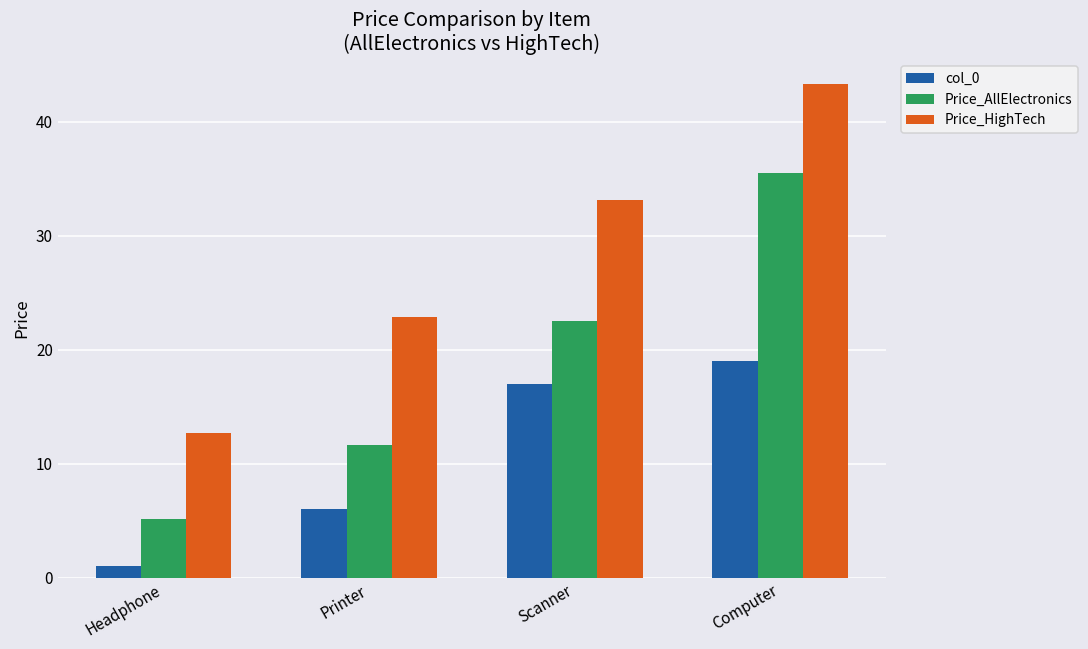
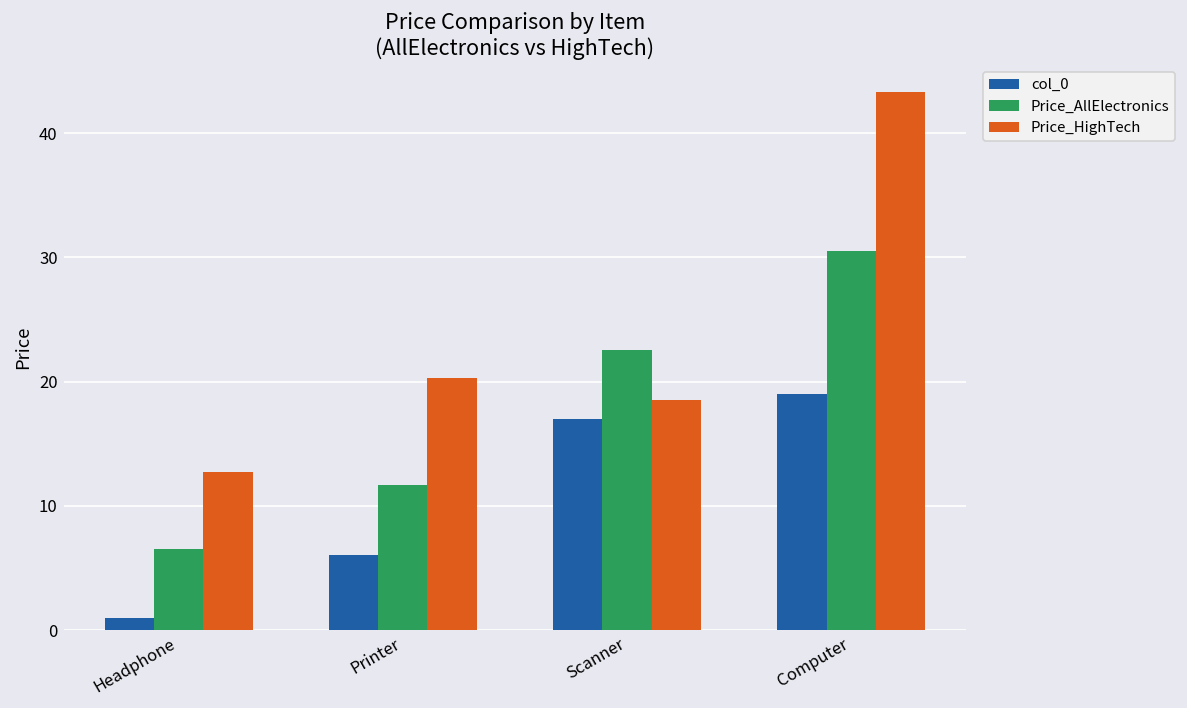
  {
    "col_0": {
      "Headphone": 1.0,
      "Printer": 6.0,
      "Scanner": 17.0,
      "Computer": 19.0
    },
    "Price_AllElectronics": {
-     "Headphone": 5.2,
+     "Headphone": 6.5,
      "Printer": 11.7,
      "Scanner": 22.5,
-     "Computer": 35.5
+     "Computer": 30.5
    },
    "Price_HighTech": {
      "Headphone": 12.7,
-     "Printer": 22.8,
-     "Scanner": 33.2,
+     "Printer": 20.3,
+     "Scanner": 18.5,
      "Computer": 43.3
    }
  }
